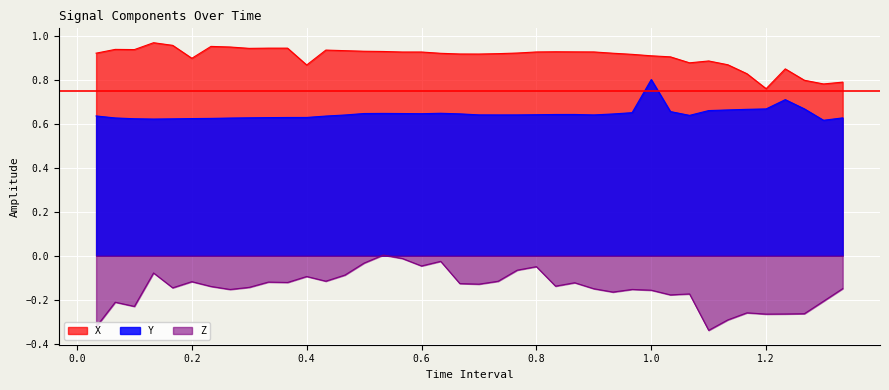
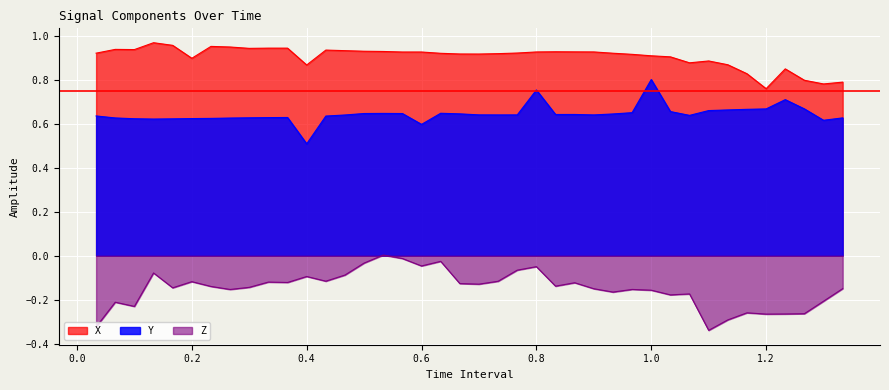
  {
    "X": {
      "0.2": 0.90,
      "0.4": 0.87,
      "0.6": 0.93,
      "0.8": 0.93,
      "1.0": 0.91,
      "1.2": 0.76
    },
    "Y": {
      "0.2": 0.62,
-     "0.4": 0.63,
-     "0.6": 0.65,
-     "0.8": 0.64,
+     "0.4": 0.51,
+     "0.6": 0.60,
+     "0.8": 0.75,
      "1.0": 0.80,
      "1.2": 0.67
    }
  }
